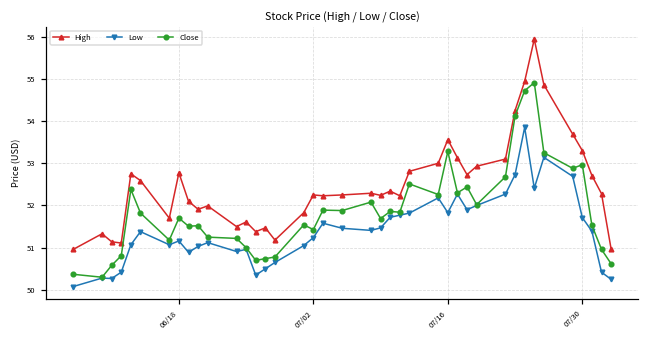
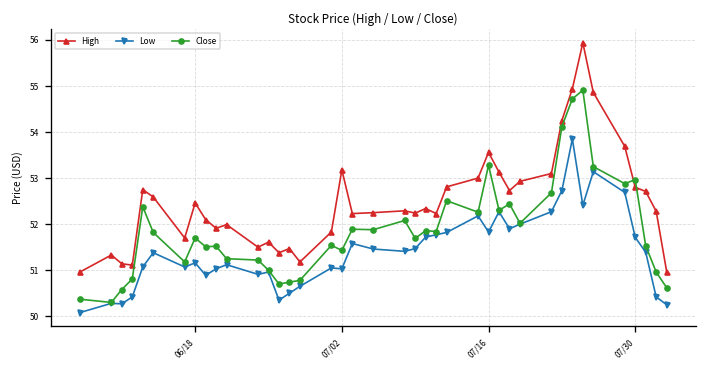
  {
    "High": {
-     "06/18": 52.8,
-     "07/02": 52.3,
+     "06/18": 52.5,
+     "07/02": 53.2,
      "07/16": 53.6,
-     "07/30": 53.3
+     "07/30": 52.8
    },
    "Low": {
      "06/18": 51.2,
-     "07/02": 51.2,
+     "07/02": 51.0,
      "07/16": 51.8,
      "07/30": 51.7
    },
    "Close": {
      "06/18": 51.7,
      "07/02": 51.4,
      "07/16": 53.3,
      "07/30": 53.0
    }
  }
